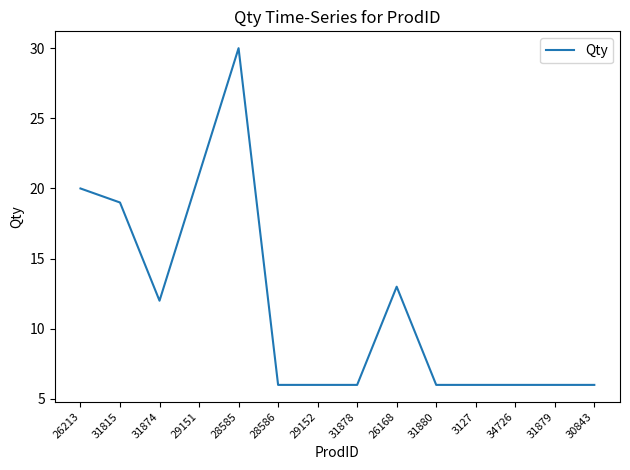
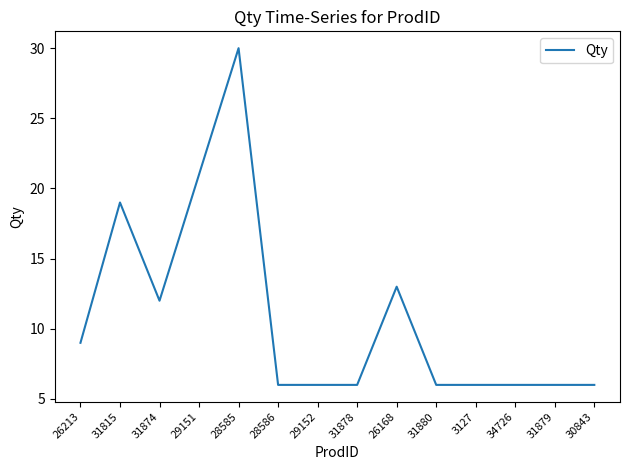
  {
-   "26213": 20,
+   "26213": 9,
    "31815": 19,
    "31874": 12,
    "29151": 21,
    "28585": 30,
    "28586": 6,
    "29152": 6,
    "31878": 6,
    "26168": 13,
    "31880": 6,
    "3127": 6,
    "34726": 6,
    "31879": 6,
    "30843": 6
  }
